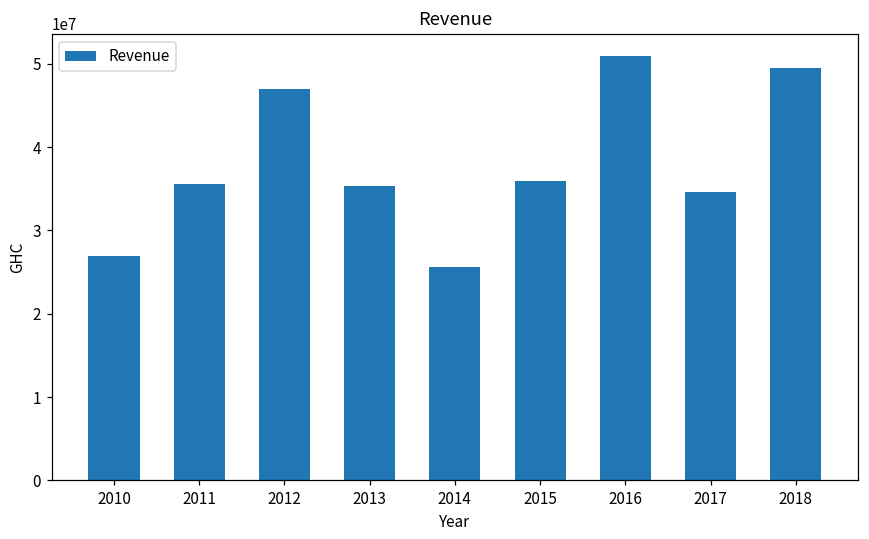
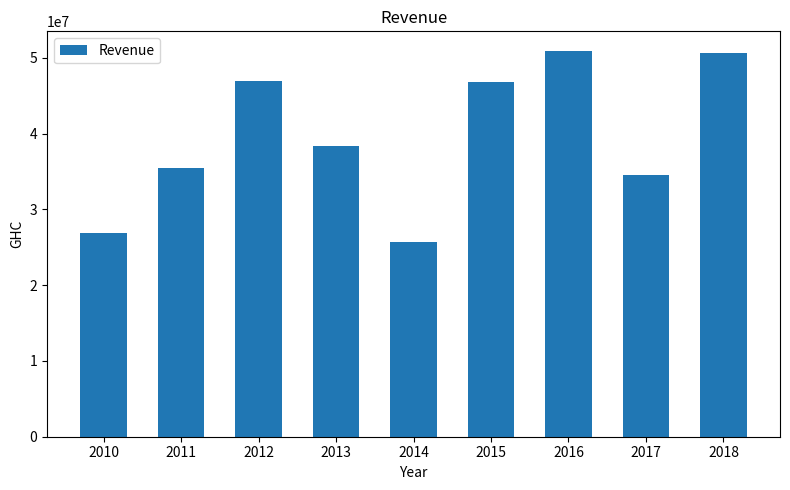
  {
    "2010": 27000000,
    "2011": 36000000,
    "2012": 47000000,
-   "2013": 35000000,
+   "2013": 38000000,
    "2014": 26000000,
-   "2015": 36000000,
+   "2015": 47000000,
    "2016": 51000000,
    "2017": 35000000,
-   "2018": 50000000
+   "2018": 51000000
  }
